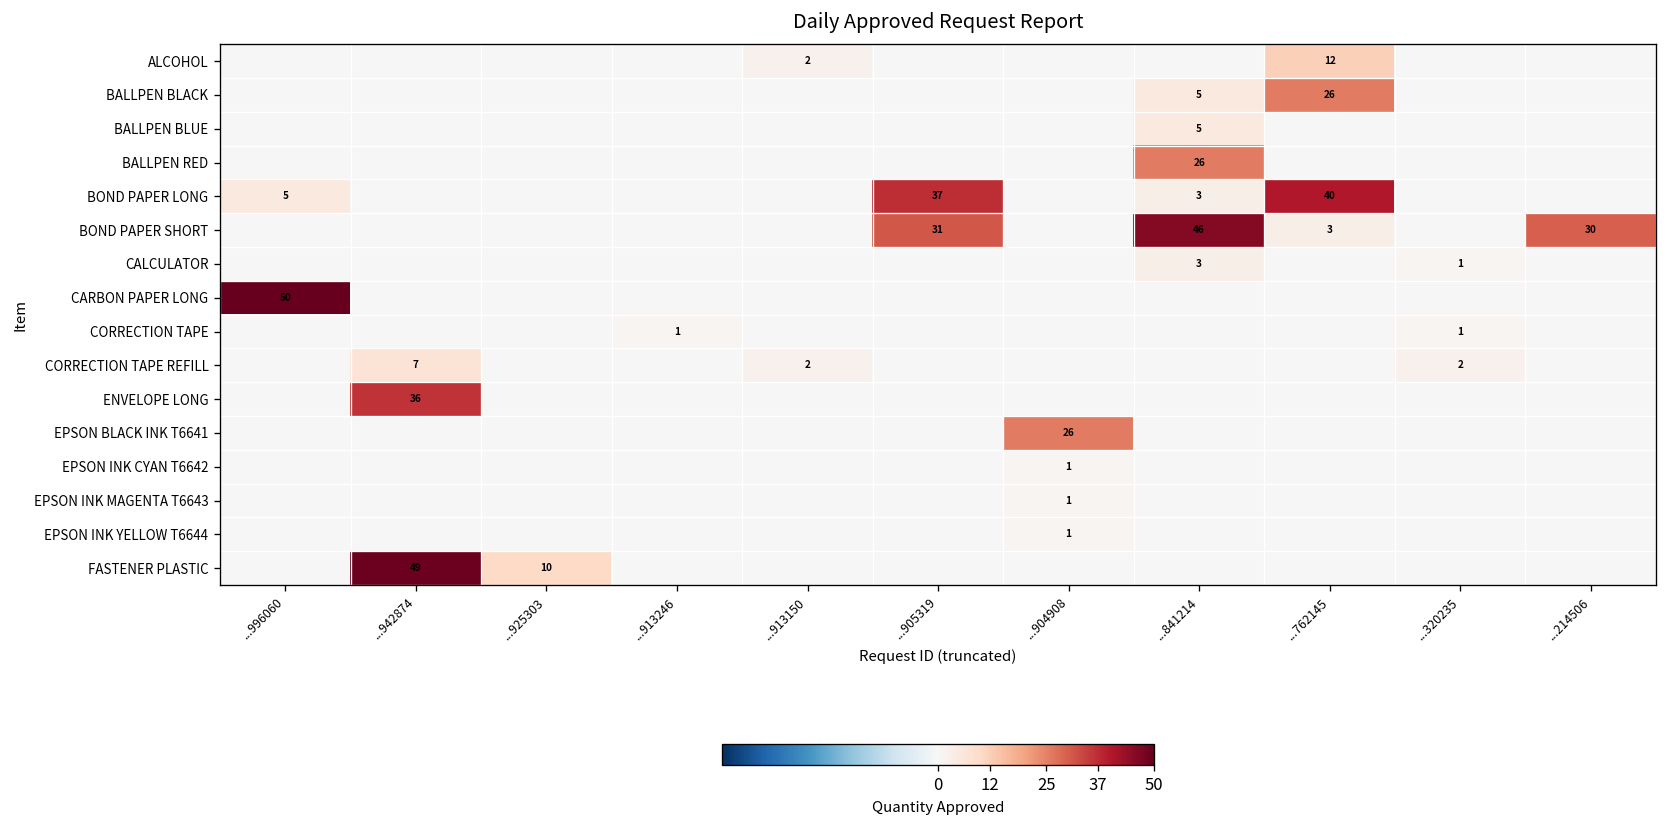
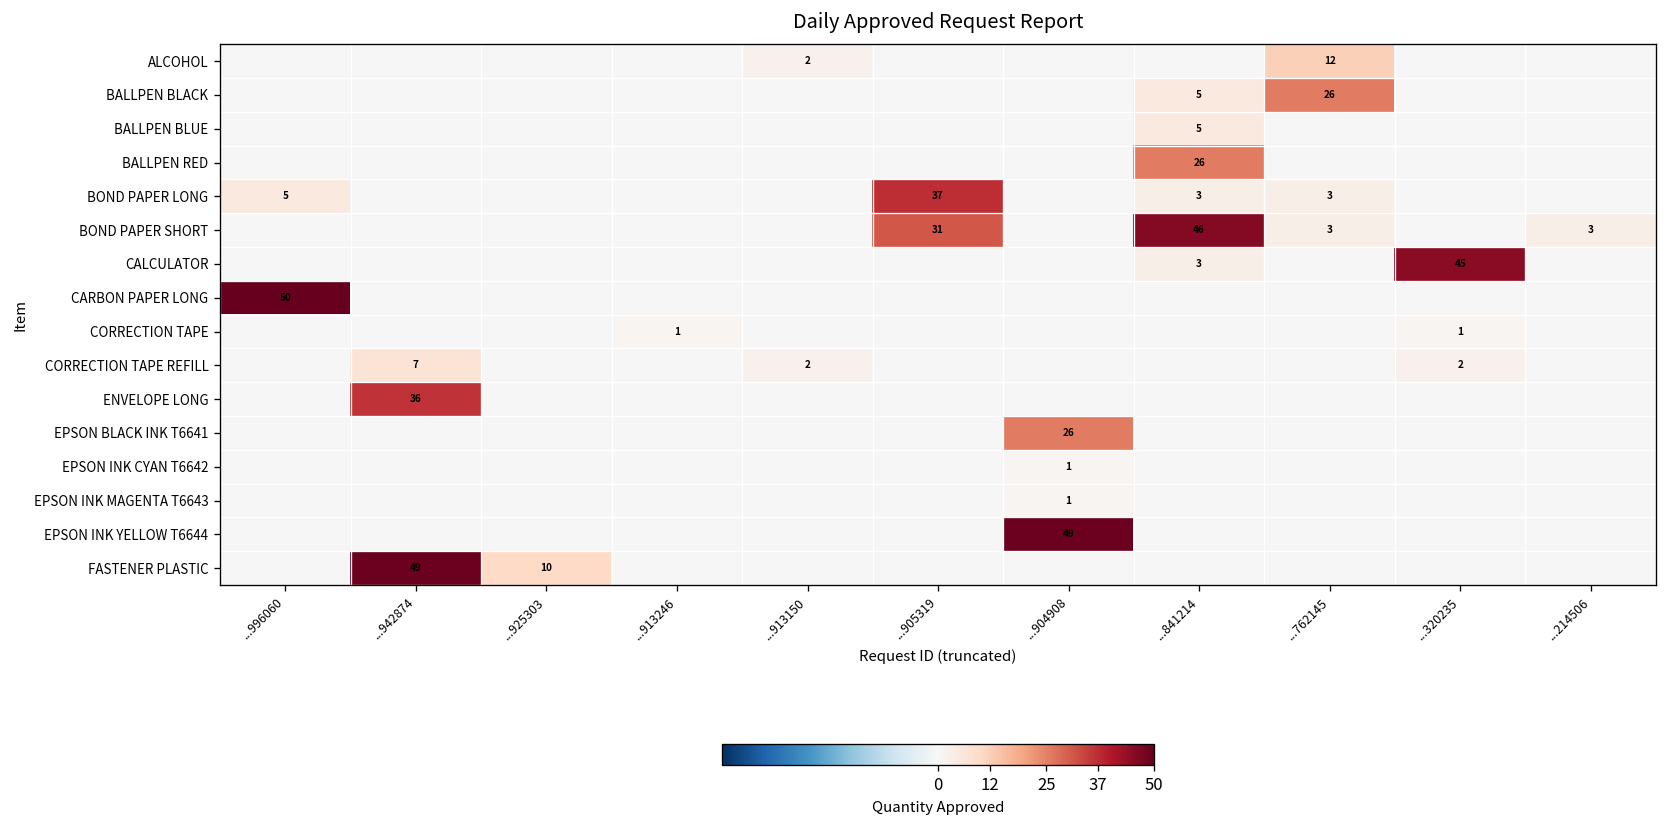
  {
    "ALCOHOL": {
      "...913150": 2,
      "...762145": 12
    },
    "BALLPEN BLACK": {
      "...841214": 5,
      "...762145": 26
    },
    "BALLPEN BLUE": {
      "...841214": 5
    },
    "BALLPEN RED": {
      "...841214": 26
    },
    "BOND PAPER LONG": {
      "...996060": 5,
      "...905319": 37,
      "...841214": 3,
-     "...762145": 40
+     "...762145": 3
    },
    "BOND PAPER SHORT": {
      "...905319": 31,
      "...841214": 46,
      "...762145": 3,
-     "...214506": 30
+     "...214506": 3
    },
    "CALCULATOR": {
      "...841214": 3,
-     "...320235": 1
+     "...320235": 45
    },
    "CARBON PAPER LONG": {
      "...996060": 50
    },
    "CORRECTION TAPE": {
      "...913246": 1,
      "...320235": 1
    },
    "CORRECTION TAPE REFILL": {
      "...942874": 7,
      "...913150": 2,
      "...320235": 2
    },
    "ENVELOPE LONG": {
      "...942874": 36
    },
    "EPSON BLACK INK T6641": {
      "...904908": 26
    },
    "EPSON INK CYAN T6642": {
      "...904908": 1
    },
    "EPSON INK MAGENTA T6643": {
      "...904908": 1
    },
    "EPSON INK YELLOW T6644": {
-     "...904908": 1
+     "...904908": 49
    },
    "FASTENER PLASTIC": {
      "...942874": 49,
      "...925303": 10
    }
  }
